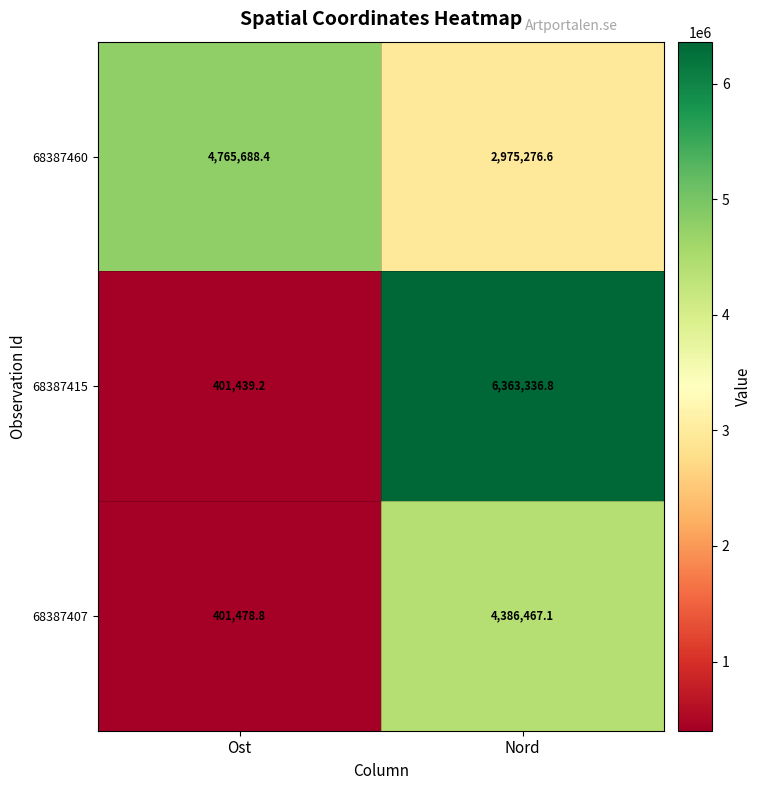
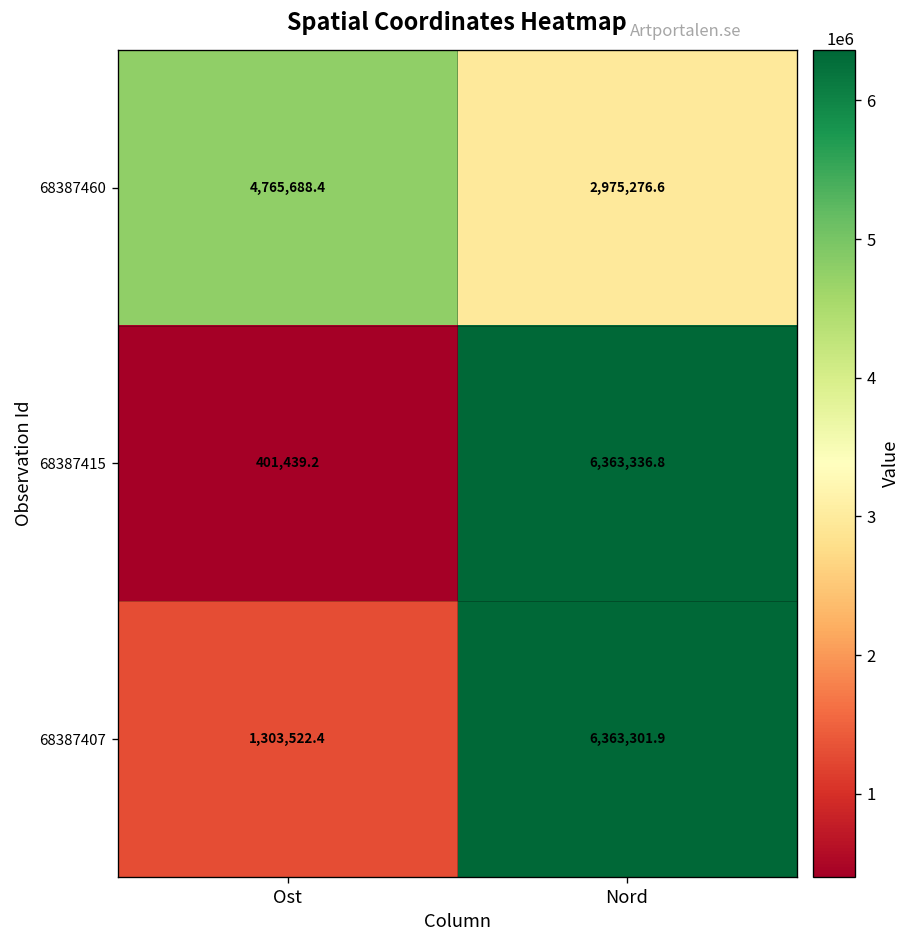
  {
    "68387460": {
      "Ost": "4,765,688.4",
      "Nord": "2,975,276.6"
    },
    "68387415": {
      "Ost": "401,439.2",
      "Nord": "6,363,336.8"
    },
    "68387407": {
-     "Ost": "401,478.8",
-     "Nord": "4,386,467.1"
+     "Ost": "1,303,522.4",
+     "Nord": "6,363,301.9"
    }
  }
